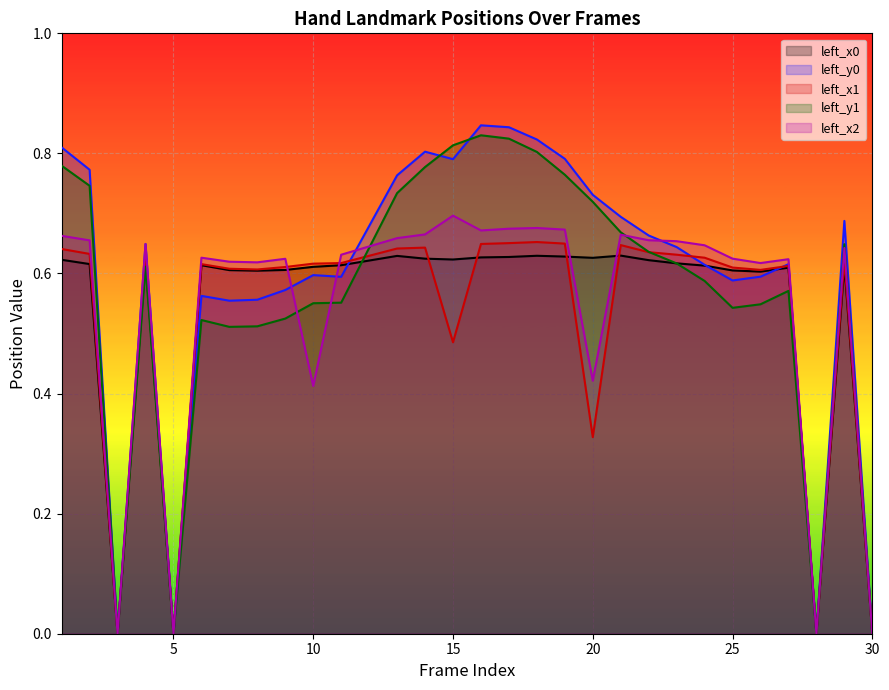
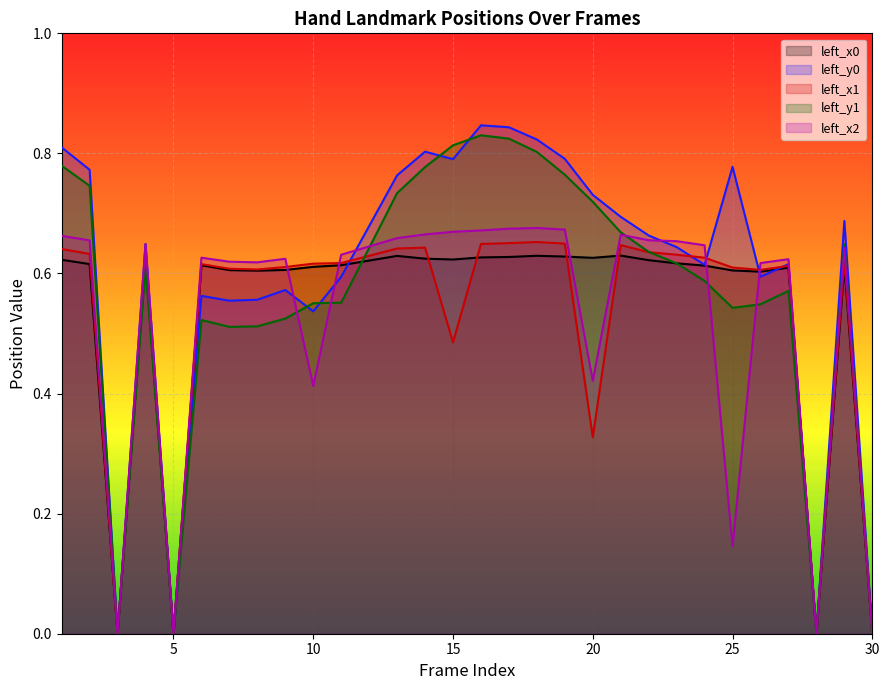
  {
    "left_y0": {
-     "10": 0.60,
+     "10": 0.54,
      "15": 0.79,
      "20": 0.73,
-     "25": 0.59
+     "25": 0.78
    },
    "left_x1": {
      "10": 0.62,
      "15": 0.49,
      "20": 0.33,
      "25": 0.61
    },
    "left_x2": {
      "10": 0.41,
-     "15": 0.70,
+     "15": 0.67,
      "20": 0.42,
-     "25": 0.62
+     "25": 0.15
    }
  }
